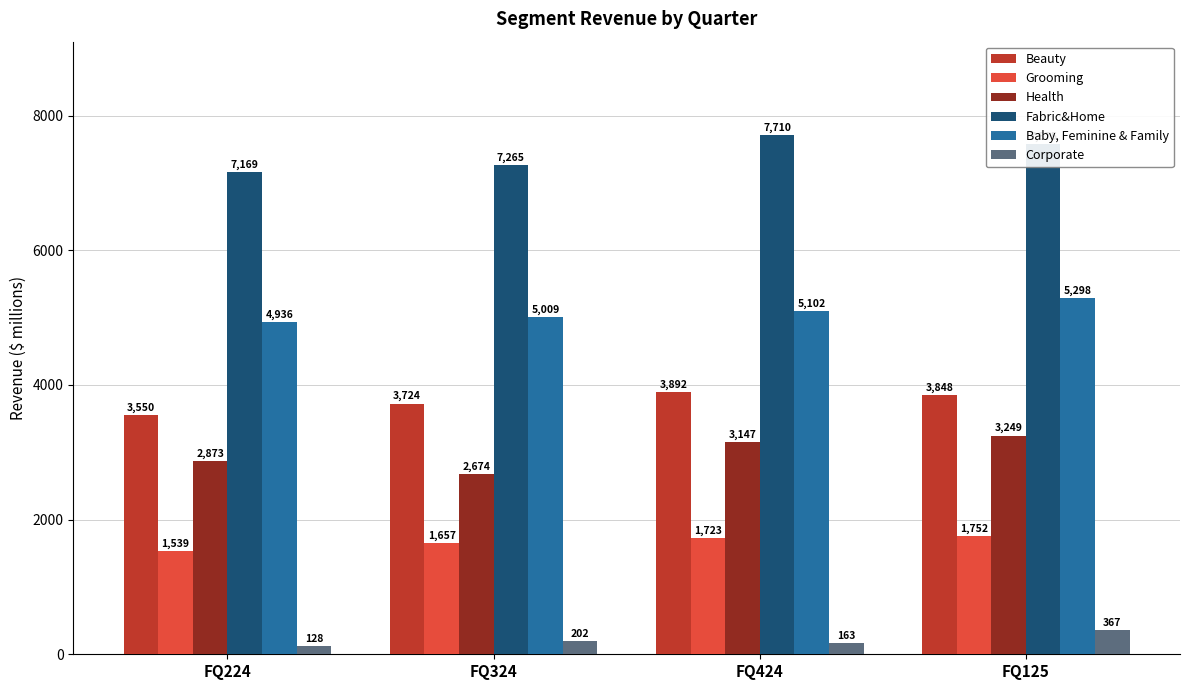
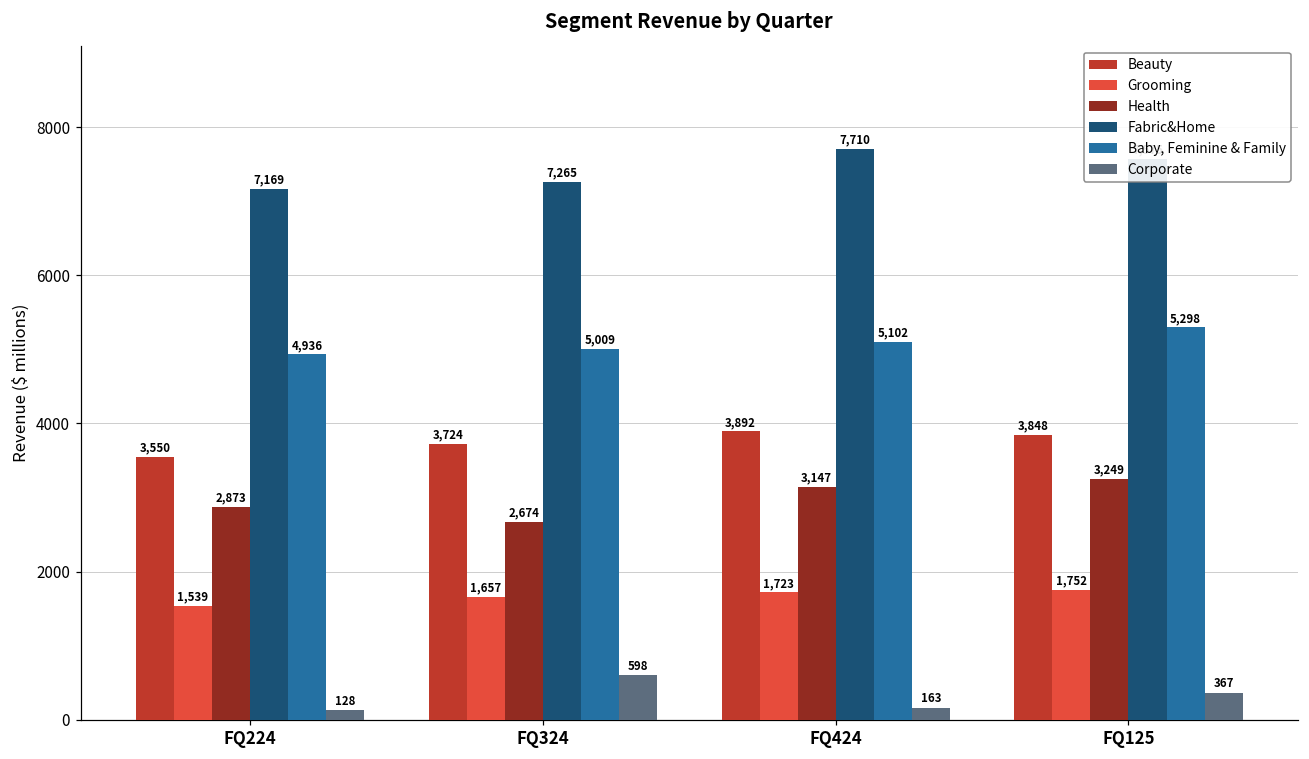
  {
    "Corporate": {
      "FQ224": 128,
-     "FQ324": 202,
+     "FQ324": 598,
      "FQ424": 163,
      "FQ125": 367
    }
  }
